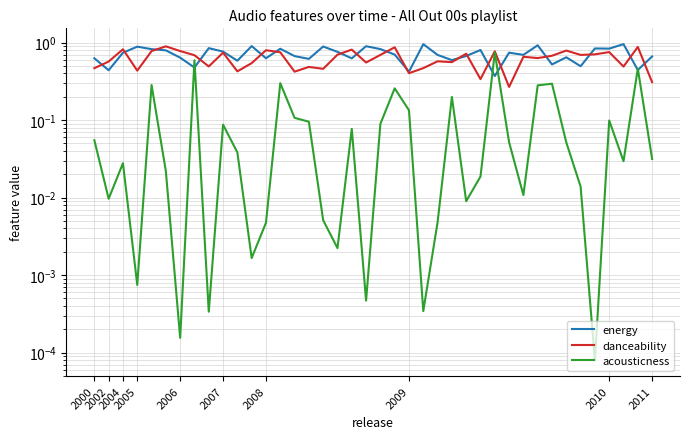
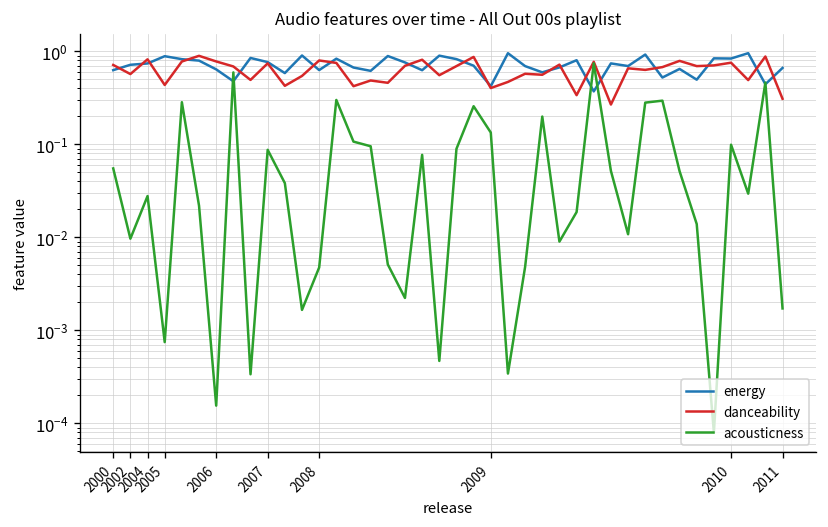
  {
    "energy": {
      "2000": 0.6,
-     "2002": 0.4,
+     "2002": 0.7,
      "2004": 0.7,
      "2011": 0.7
    },
    "danceability": {
-     "2000": 0.5,
+     "2000": 0.7,
      "2002": 0.6,
      "2004": 0.8,
      "2011": 0.3
    },
    "acousticness": {
      "2000": 0.06,
      "2002": 0.010,
      "2004": 0.028,
-     "2011": 0.032
+     "2011": 0.0017
    }
  }
